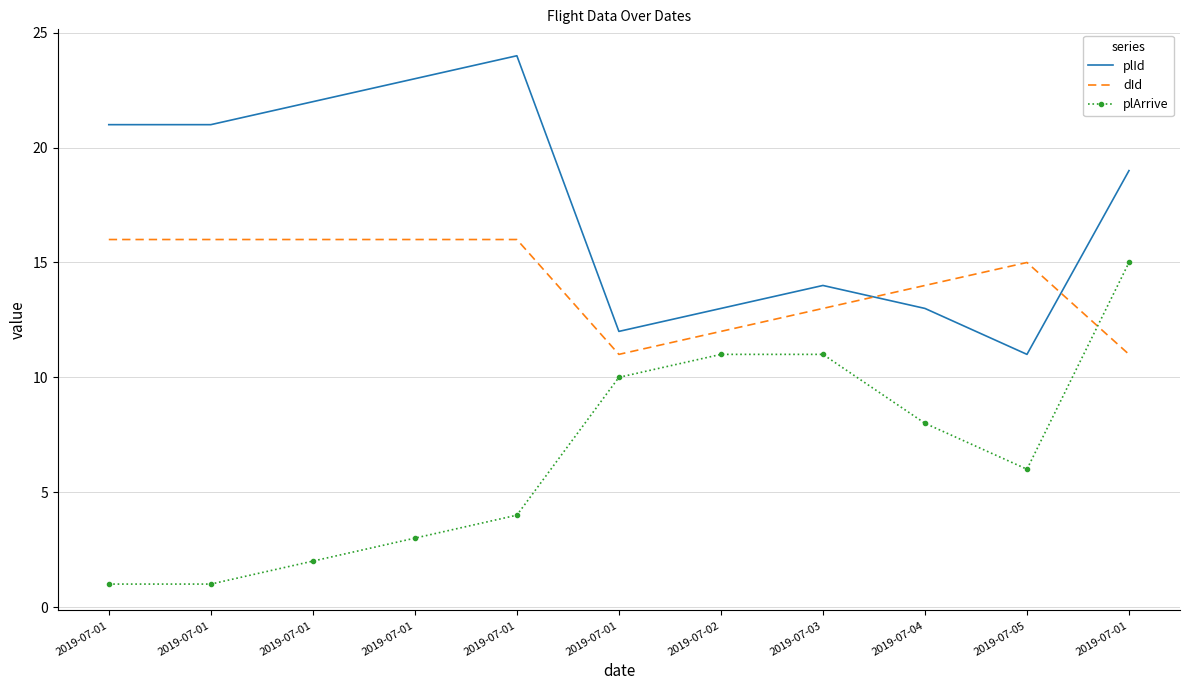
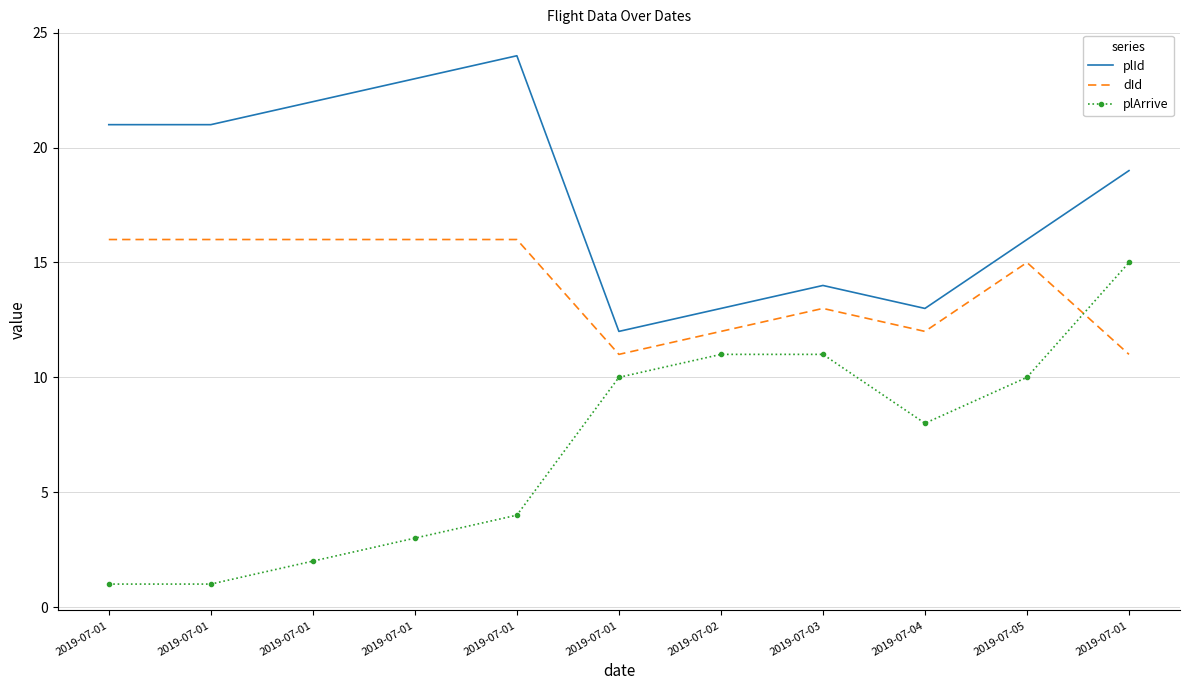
  {
    "plId": {
      "2019-07-02": 13,
      "2019-07-03": 14,
      "2019-07-04": 13,
-     "2019-07-05": 11
+     "2019-07-05": 16
    },
    "dId": {
      "2019-07-02": 12,
      "2019-07-03": 13,
-     "2019-07-04": 14,
+     "2019-07-04": 12,
      "2019-07-05": 15
    },
    "plArrive": {
      "2019-07-02": 11,
      "2019-07-03": 11,
      "2019-07-04": 8,
-     "2019-07-05": 6
+     "2019-07-05": 10
    }
  }
